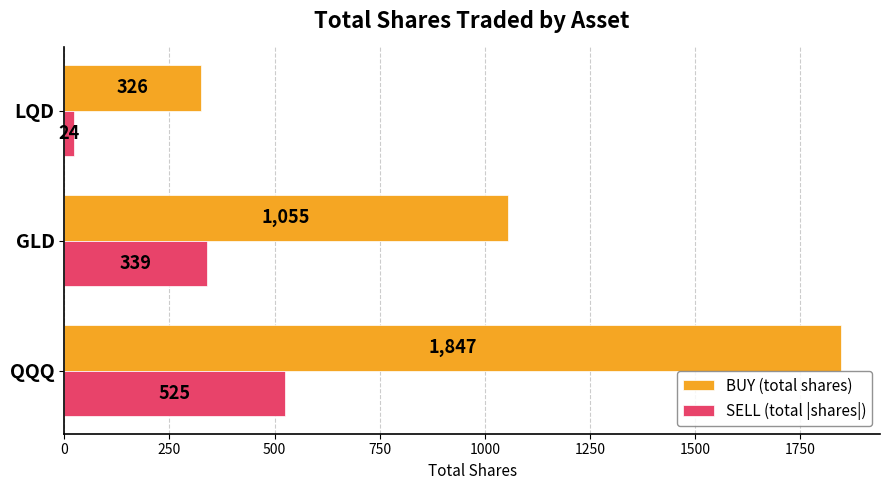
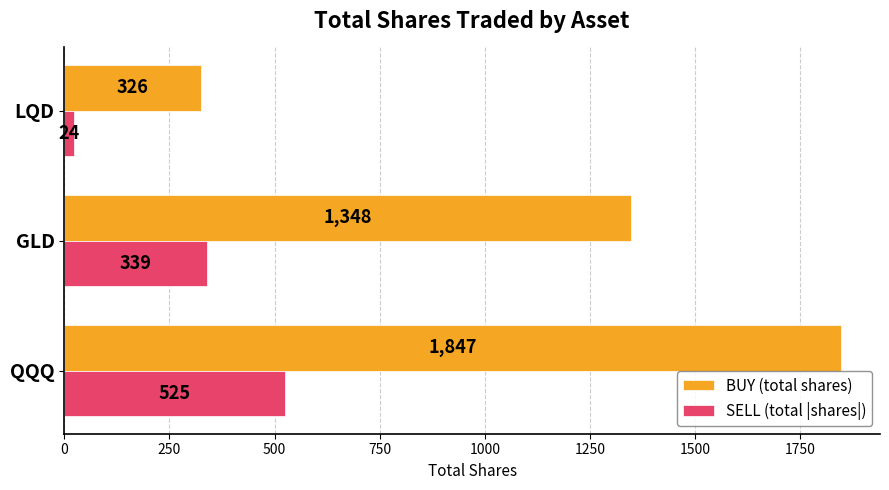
  {
    "BUY (total shares)": {
      "LQD": "326",
-     "GLD": "1,055",
+     "GLD": "1,348",
      "QQQ": "1,847"
    },
    "SELL (total |shares|)": {
      "LQD": "24",
      "GLD": "339",
      "QQQ": "525"
    }
  }
